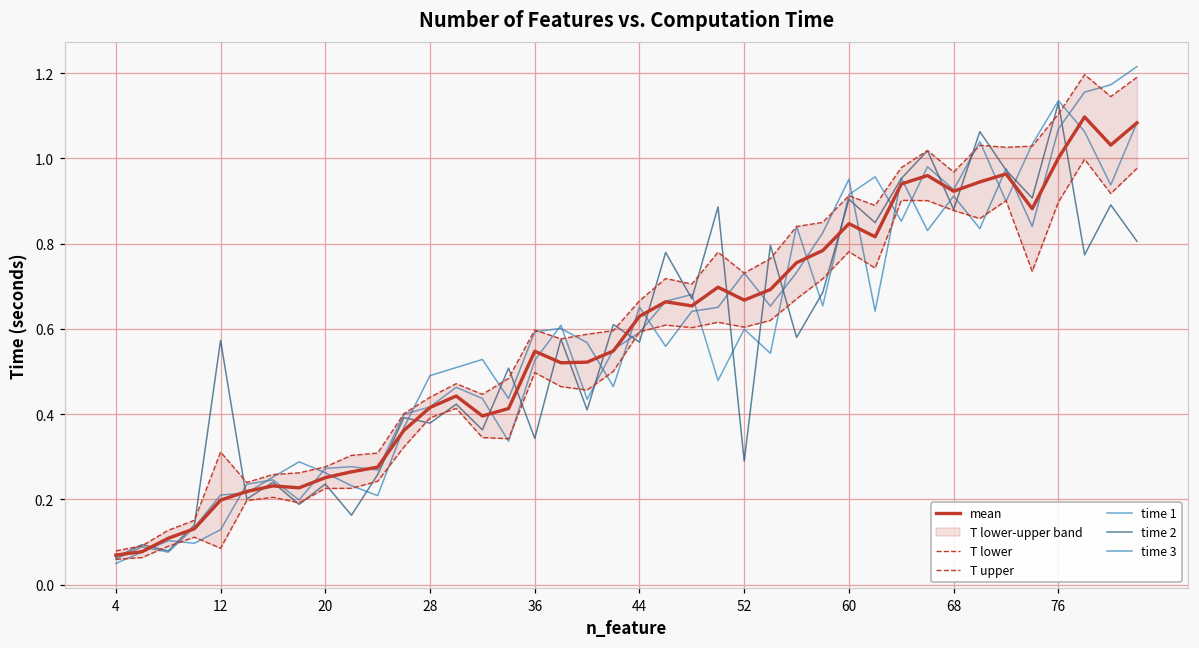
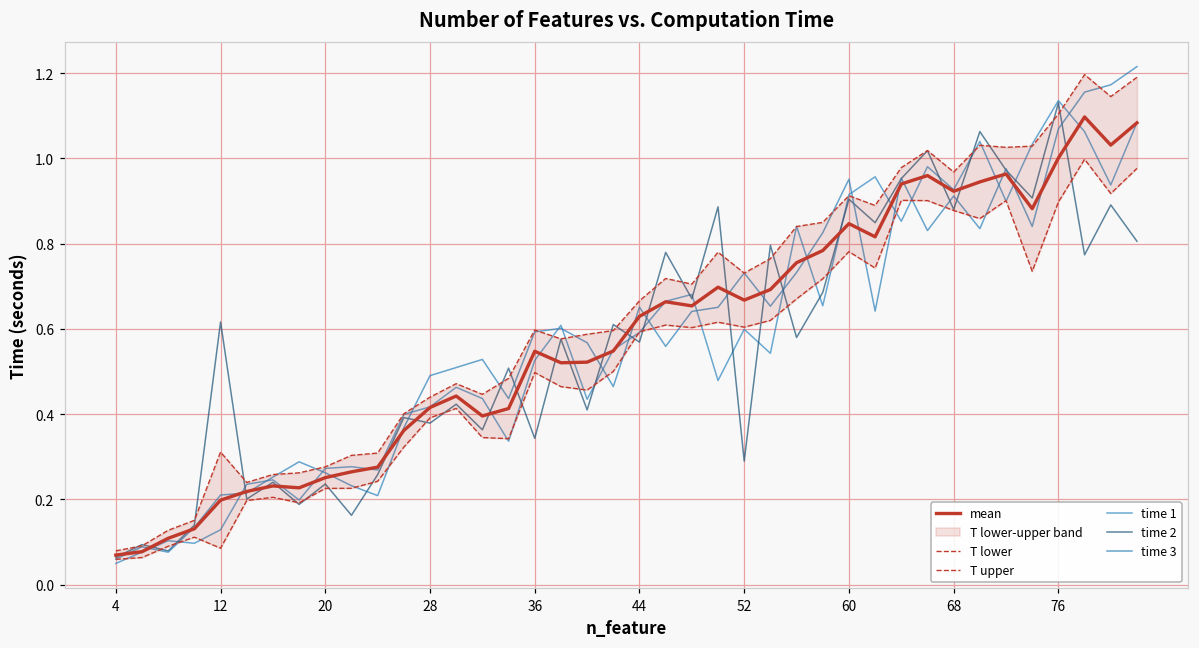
  {
    "time 2": {
-     "12": 0.57,
+     "12": 0.62,
      "20": 0.24,
      "28": 0.38,
      "36": 0.34,
      "44": 0.57,
      "52": 0.29,
      "60": 0.90
    }
  }
